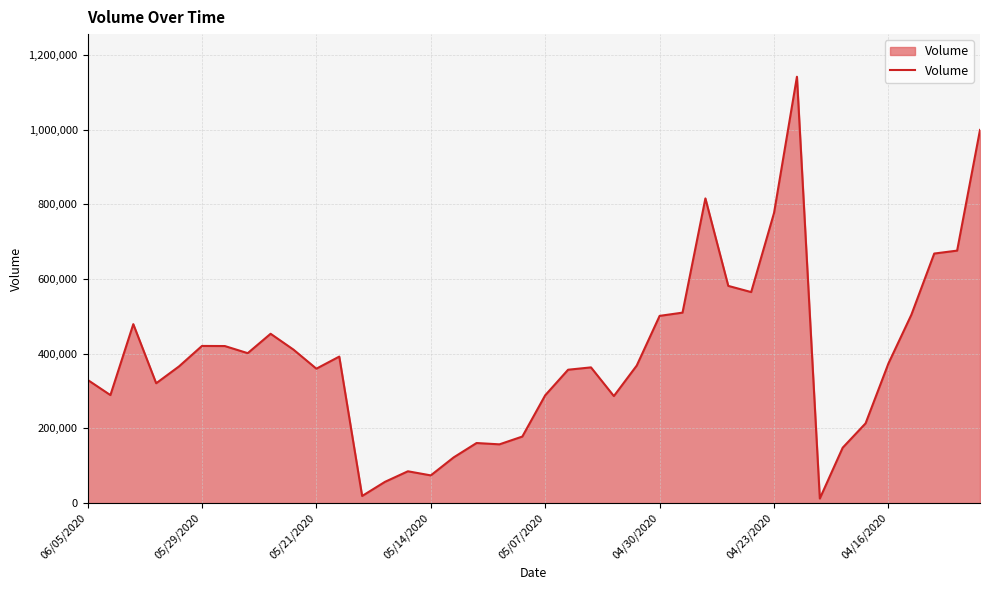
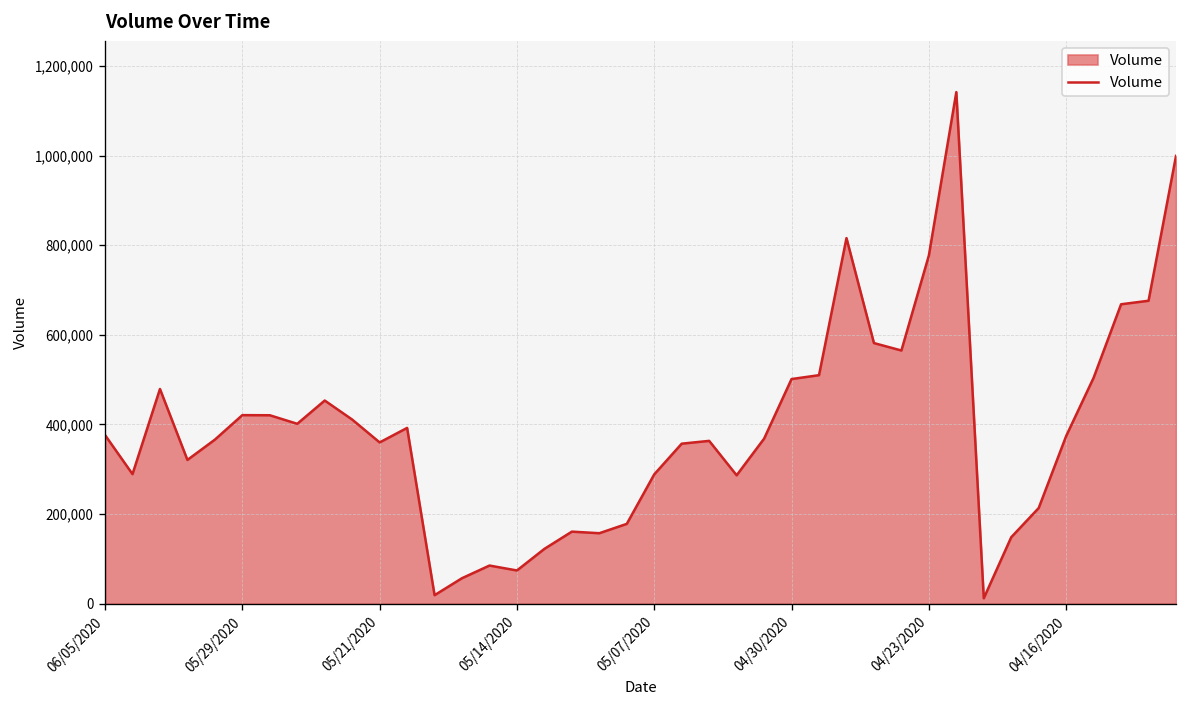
  {
-   "06/05/2020": "330,000",
+   "06/05/2020": "380,000",
    "05/29/2020": "420,000",
    "05/21/2020": "360,000",
    "05/14/2020": "70,000",
    "05/07/2020": "290,000",
    "04/30/2020": "500,000",
    "04/23/2020": "780,000",
    "04/16/2020": "370,000"
  }
